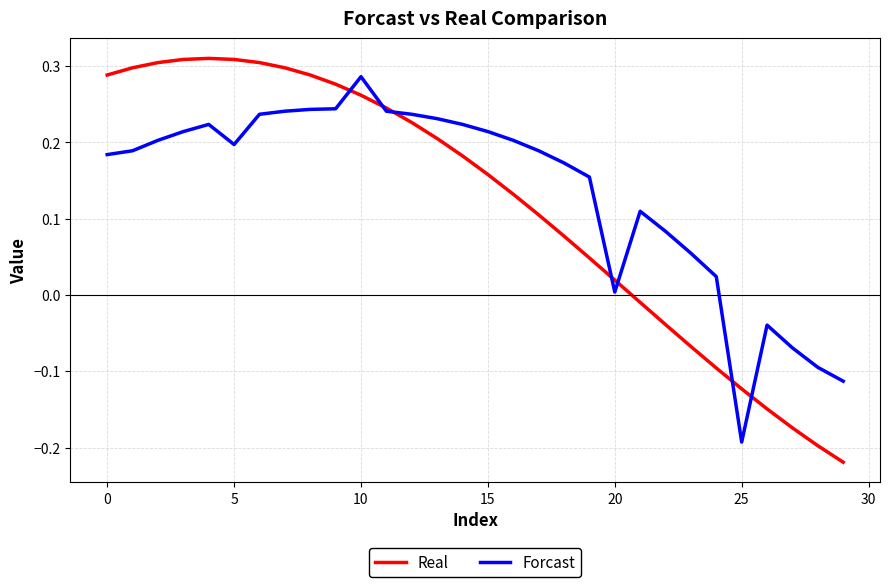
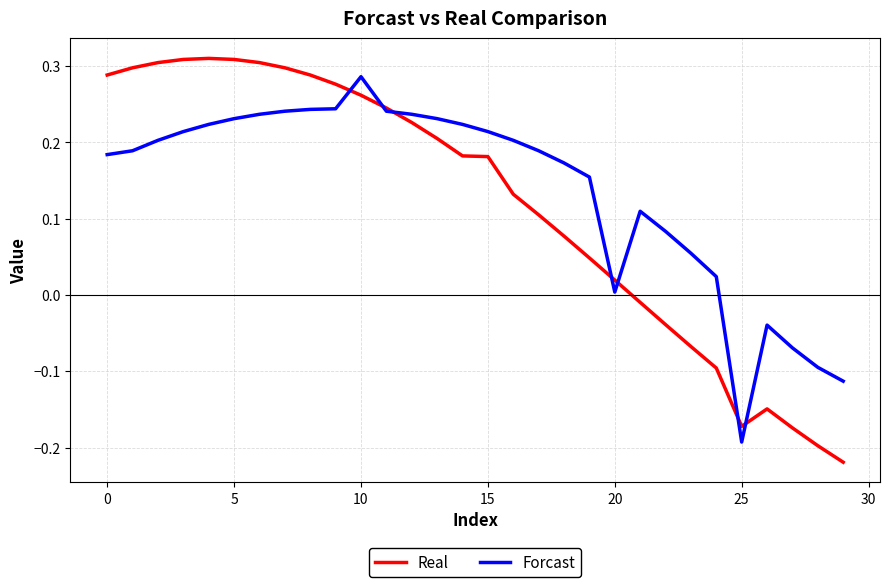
  {
    "Real": {
      "0": 0.29,
      "5": 0.31,
      "10": 0.26,
-     "15": 0.16,
+     "15": 0.18,
      "20": 0.02,
-     "25": -0.12
+     "25": -0.17
    },
    "Forcast": {
      "0": 0.18,
-     "5": 0.20,
+     "5": 0.23,
      "10": 0.29,
      "15": 0.21,
      "20": 0.00,
      "25": -0.19
    }
  }
